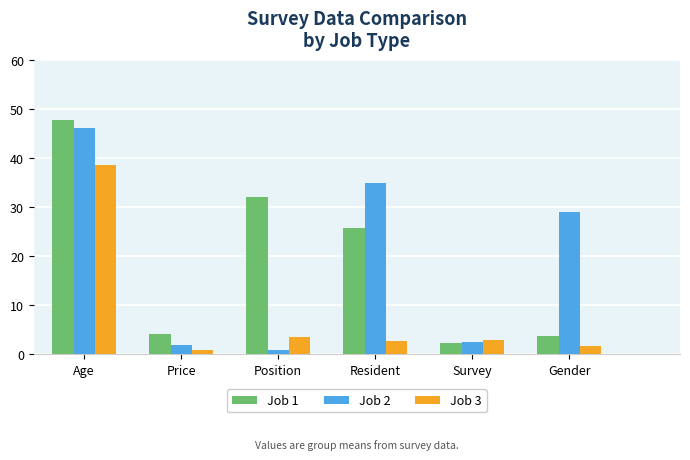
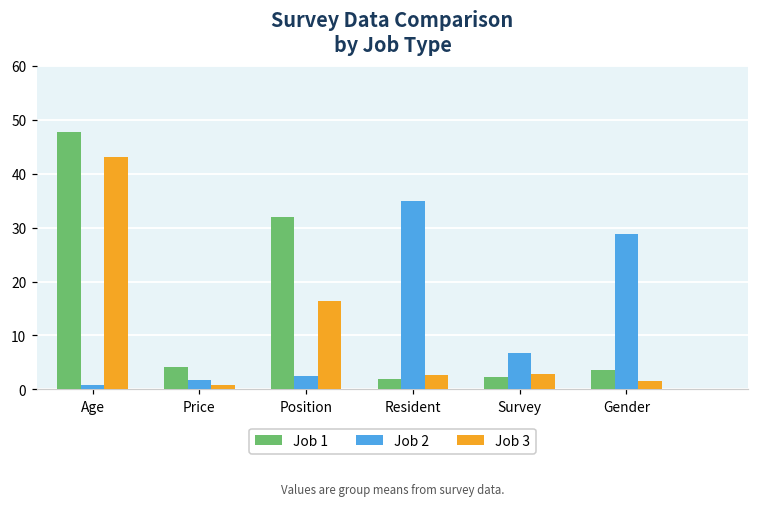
  {
    "Job 1": {
      "Age": 48,
      "Price": 4,
      "Position": 32,
-     "Resident": 26,
+     "Resident": 2,
      "Survey": 2,
      "Gender": 4
    },
    "Job 2": {
-     "Age": 46,
+     "Age": 1,
      "Price": 2,
-     "Position": 1,
+     "Position": 3,
      "Resident": 35,
-     "Survey": 2,
+     "Survey": 7,
      "Gender": 29
    },
    "Job 3": {
-     "Age": 39,
+     "Age": 43,
      "Price": 1,
-     "Position": 4,
+     "Position": 16,
      "Resident": 3,
      "Survey": 3,
      "Gender": 2
    }
  }
